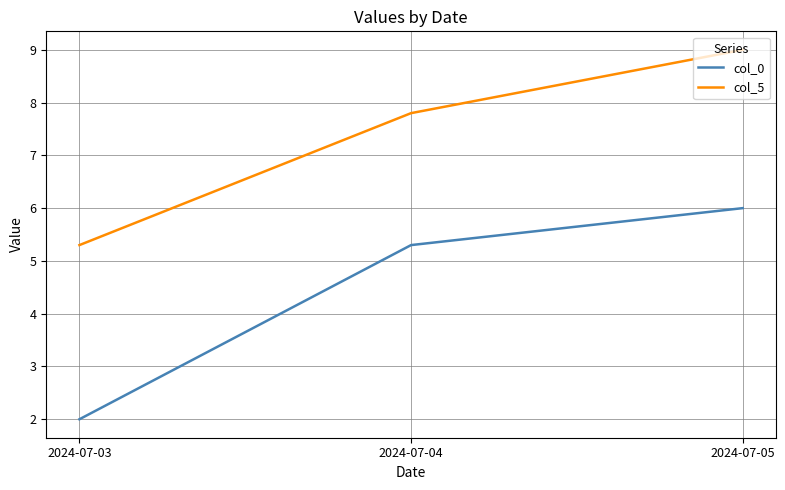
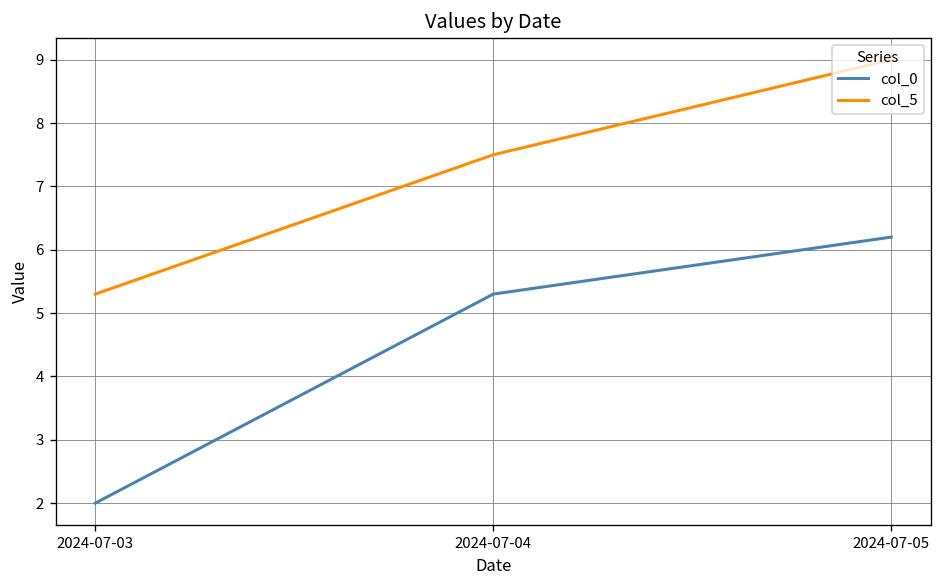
  {
    "col_0": {
      "2024-07-03": 2.0,
      "2024-07-04": 5.3,
-     "2024-07-05": 6.0
+     "2024-07-05": 6.2
    },
    "col_5": {
      "2024-07-03": 5.3,
-     "2024-07-04": 7.8
+     "2024-07-04": 7.5
    }
  }
